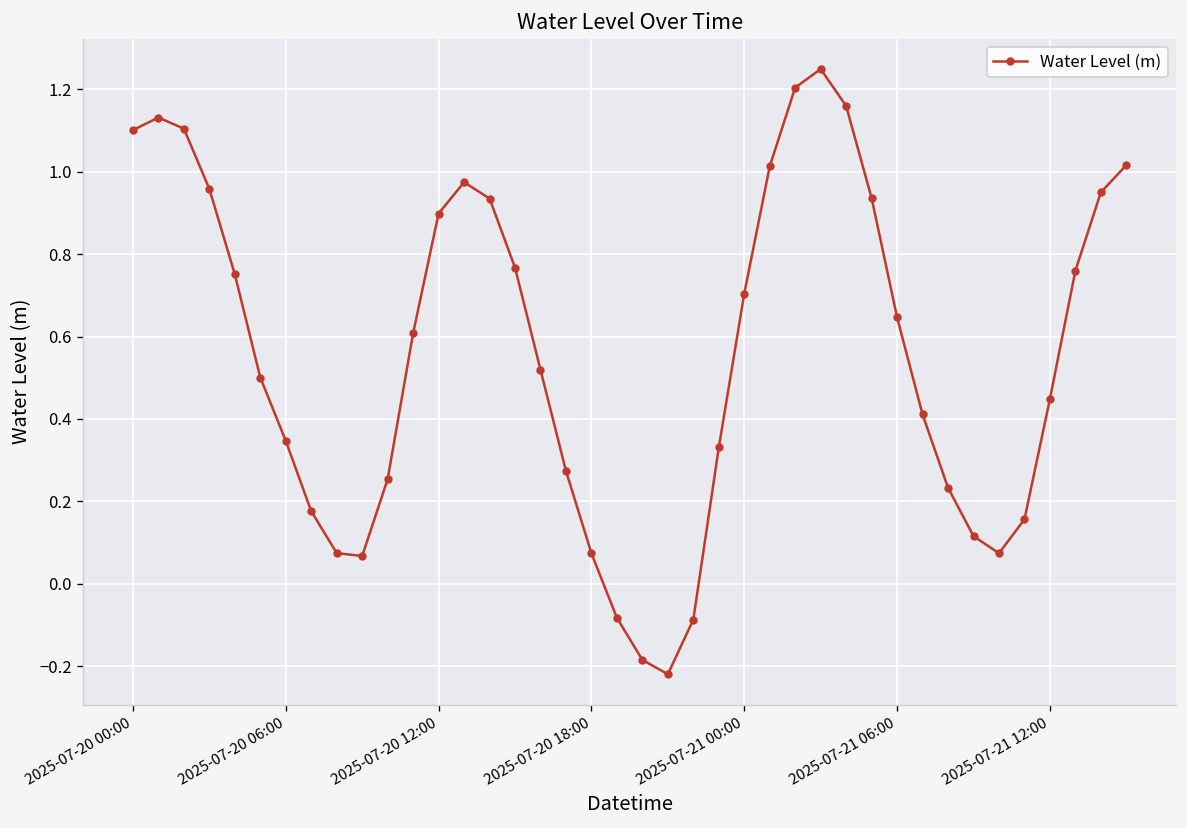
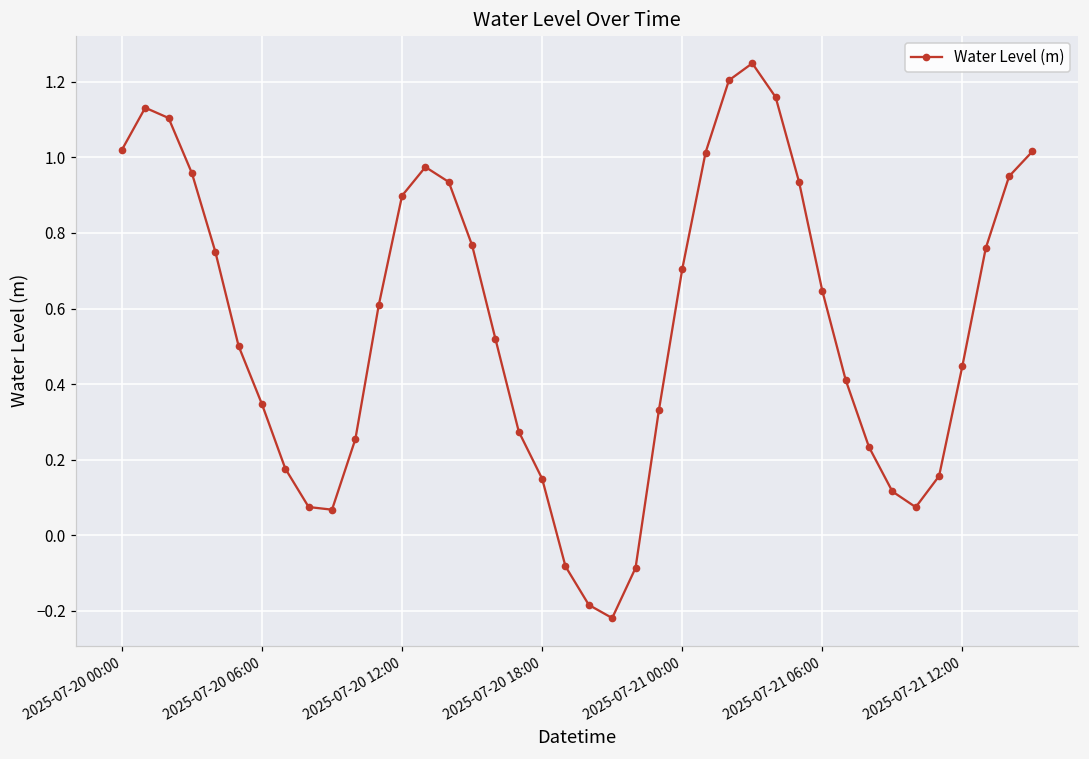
  {
-   "2025-07-20 00:00": 1.10,
+   "2025-07-20 00:00": 1.02,
    "2025-07-20 06:00": 0.35,
    "2025-07-20 12:00": 0.90,
-   "2025-07-20 18:00": 0.07,
+   "2025-07-20 18:00": 0.15,
    "2025-07-21 00:00": 0.70,
    "2025-07-21 06:00": 0.65,
    "2025-07-21 12:00": 0.45
  }
